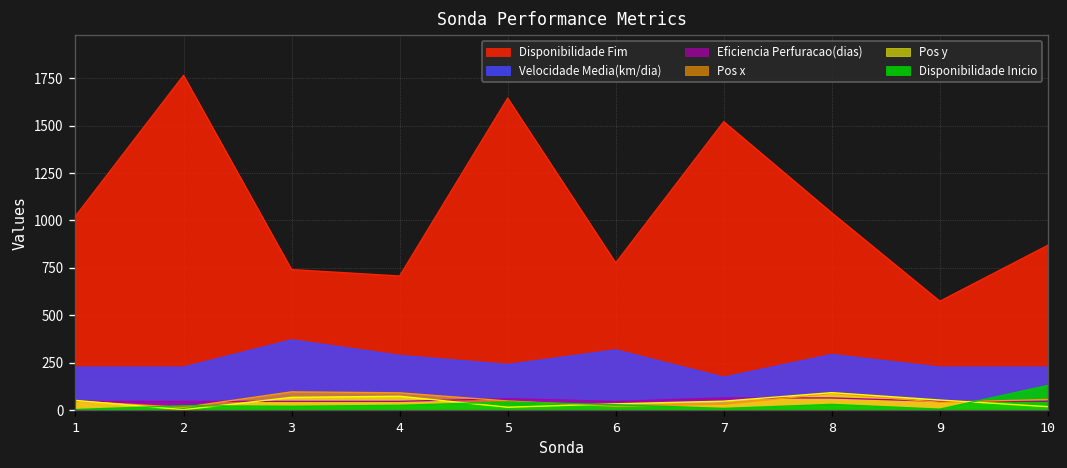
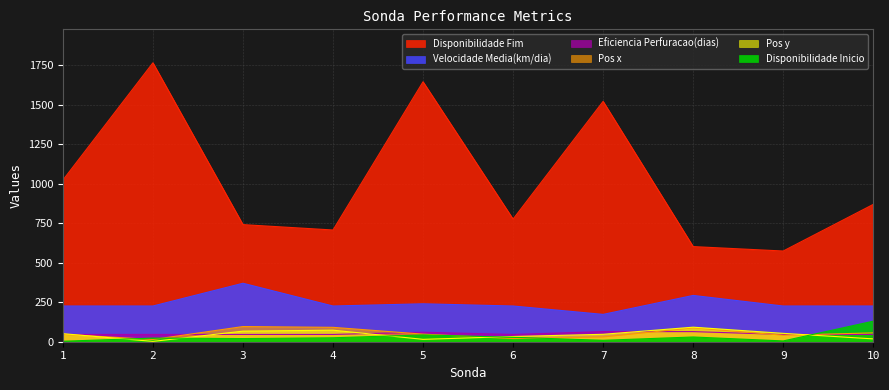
  {
    "Disponibilidade Fim": {
      "1": 1020,
      "2": 1770,
      "3": 740,
      "4": 710,
      "5": 1650,
      "6": 780,
      "7": 1520,
-     "8": 1040,
+     "8": 600,
      "9": 570,
      "10": 870
    },
    "Velocidade Media(km/dia)": {
      "1": 230,
      "2": 230,
      "3": 370,
-     "4": 290,
+     "4": 230,
      "5": 240,
-     "6": 320,
+     "6": 230,
      "7": 170,
      "8": 290,
      "9": 230,
      "10": 230
    },
    "Eficiencia Perfuracao(dias)": {
      "2": 50,
      "3": 50,
      "4": 50,
      "7": 60,
      "8": 60
    },
    "Pos x": {
      "3": 100,
      "4": 90,
      "7": 30
    },
    "Pos y": {
      "3": 70,
      "4": 70,
      "5": 20,
      "7": 50,
      "10": 20
    },
    "Disponibilidade Inicio": {
      "1": 0,
      "3": 20,
      "4": 30,
      "7": 10,
      "8": 30,
      "9": 10,
      "10": 130
    }
  }
